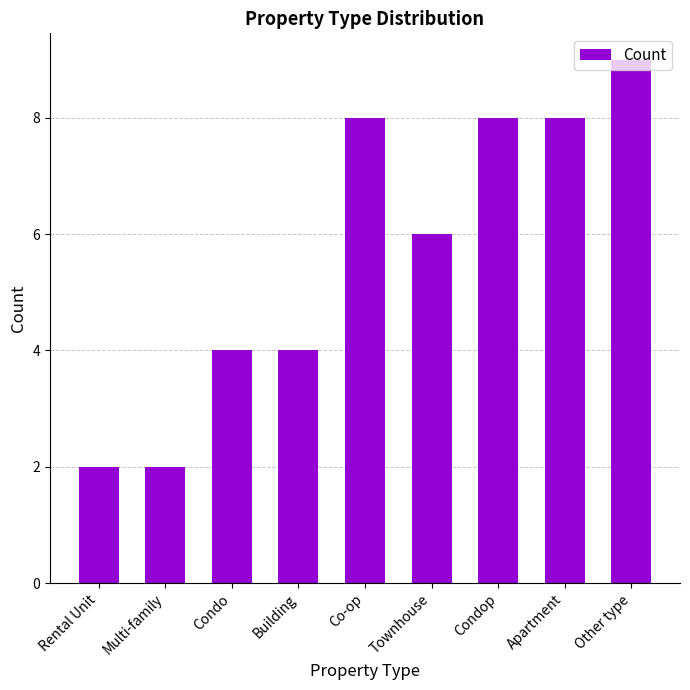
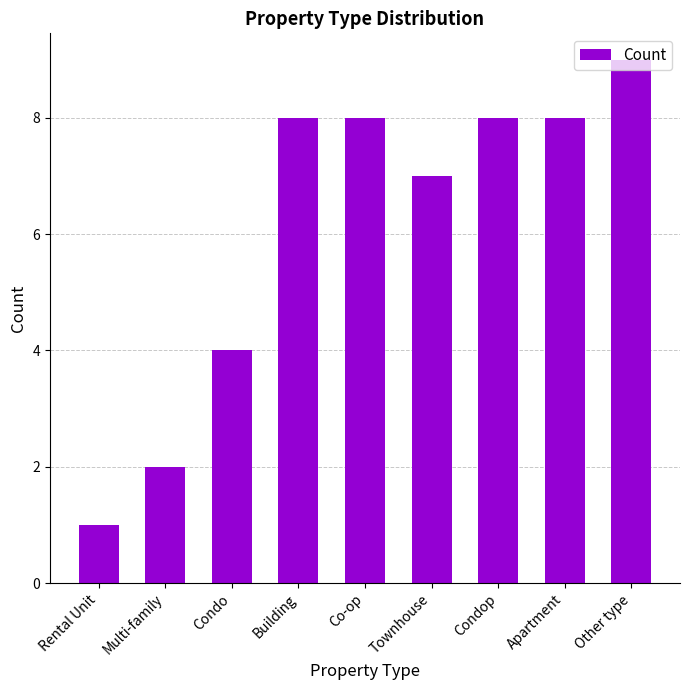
  {
-   "Rental Unit": 2,
+   "Rental Unit": 1,
    "Multi-family": 2,
    "Condo": 4,
-   "Building": 4,
+   "Building": 8,
    "Co-op": 8,
-   "Townhouse": 6,
+   "Townhouse": 7,
    "Condop": 8,
    "Apartment": 8
  }
